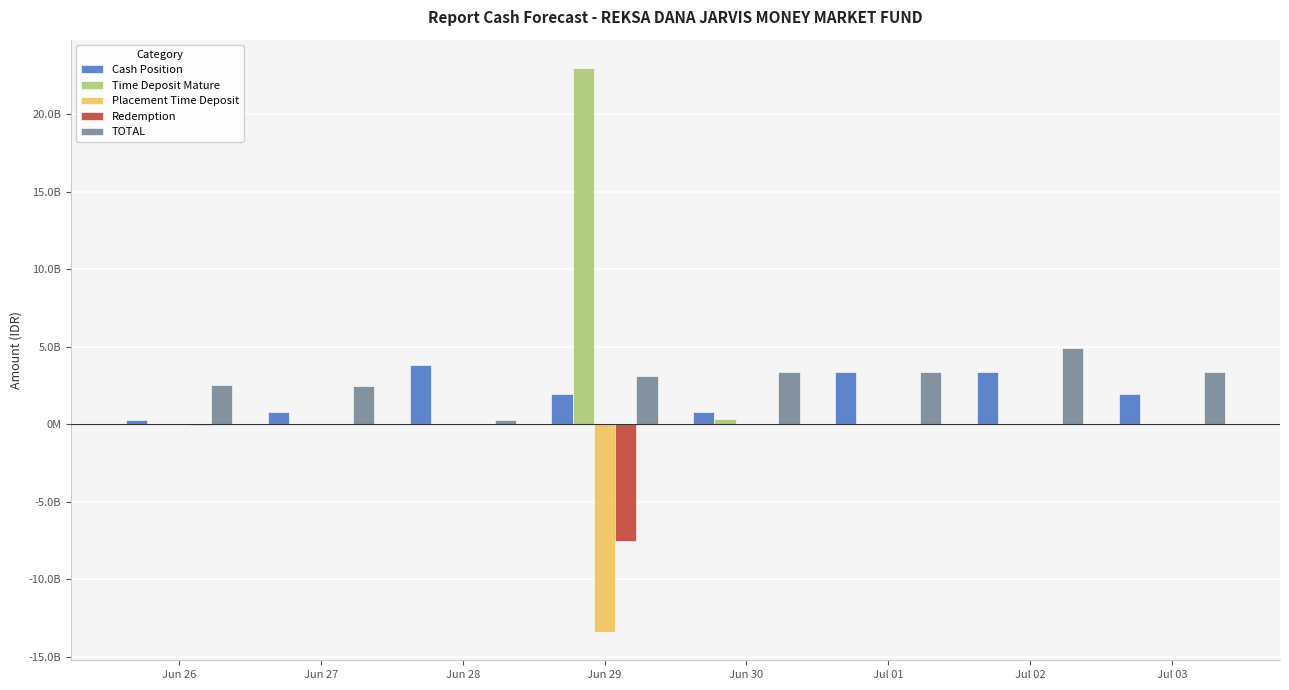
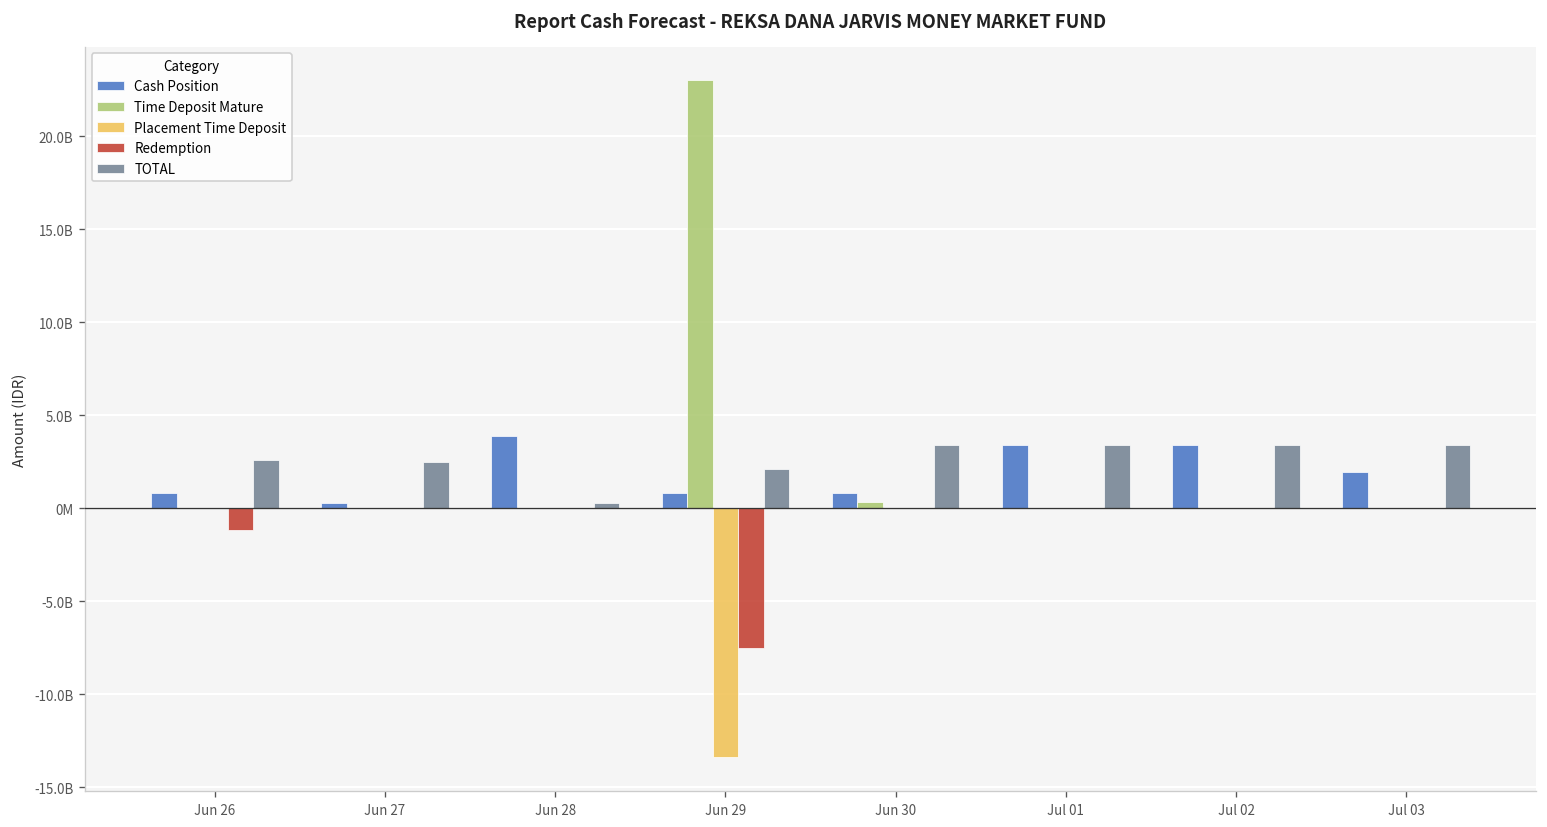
  {
    "Cash Position": {
-     "Jun 26": 300000000,
-     "Jun 27": 800000000,
+     "Jun 26": 800000000,
+     "Jun 27": 300000000,
      "Jun 28": 3900000000,
-     "Jun 29": 1900000000,
+     "Jun 29": 800000000,
      "Jun 30": 800000000,
      "Jul 01": 3400000000,
      "Jul 02": 3400000000,
      "Jul 03": 2000000000
    },
    "Time Deposit Mature": {
      "Jun 26": 0,
      "Jun 27": 0,
      "Jun 28": 0,
      "Jun 29": 23000000000,
      "Jun 30": 300000000,
      "Jul 01": 0,
      "Jul 02": 0,
      "Jul 03": 0
    },
    "Placement Time Deposit": {
      "Jun 26": 0,
      "Jun 27": 0,
      "Jun 28": 0,
      "Jun 29": -13400000000,
      "Jun 30": 0,
      "Jul 01": 0,
      "Jul 02": 0,
      "Jul 03": 0
    },
    "Redemption": {
-     "Jun 26": 0,
+     "Jun 26": -1200000000,
      "Jun 27": 0,
      "Jun 28": 0,
      "Jun 29": -7500000000,
      "Jun 30": 0,
      "Jul 01": 0,
      "Jul 02": 0,
      "Jul 03": 0
    },
    "TOTAL": {
      "Jun 26": 2600000000,
      "Jun 27": 2500000000,
      "Jun 28": 300000000,
-     "Jun 29": 3100000000,
+     "Jun 29": 2100000000,
      "Jun 30": 3400000000,
      "Jul 01": 3400000000,
-     "Jul 02": 4900000000,
+     "Jul 02": 3400000000,
      "Jul 03": 3400000000
    }
  }
